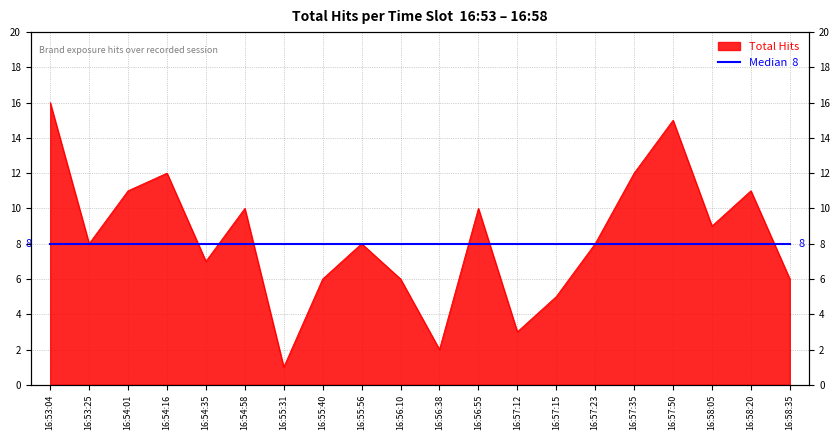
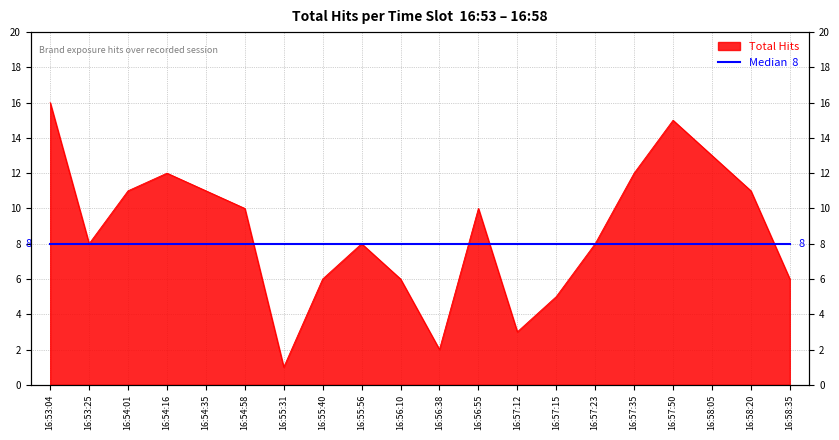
  {
    "Total Hits": {
      "16:53:04": 16,
      "16:54:01": 11,
      "16:54:16": 12,
-     "16:54:35": 7,
+     "16:54:35": 11,
      "16:54:58": 10,
      "16:55:31": 1,
      "16:55:40": 6,
      "16:56:10": 6,
      "16:56:38": 2,
      "16:56:55": 10,
      "16:57:12": 3,
      "16:57:15": 5,
      "16:57:35": 12,
      "16:57:50": 15,
-     "16:58:05": 9,
+     "16:58:05": 13,
      "16:58:20": 11,
      "16:58:35": 6
    },
    "Median 8": {
      "16:53:04": 8,
      "16:58:35": 8
    }
  }
